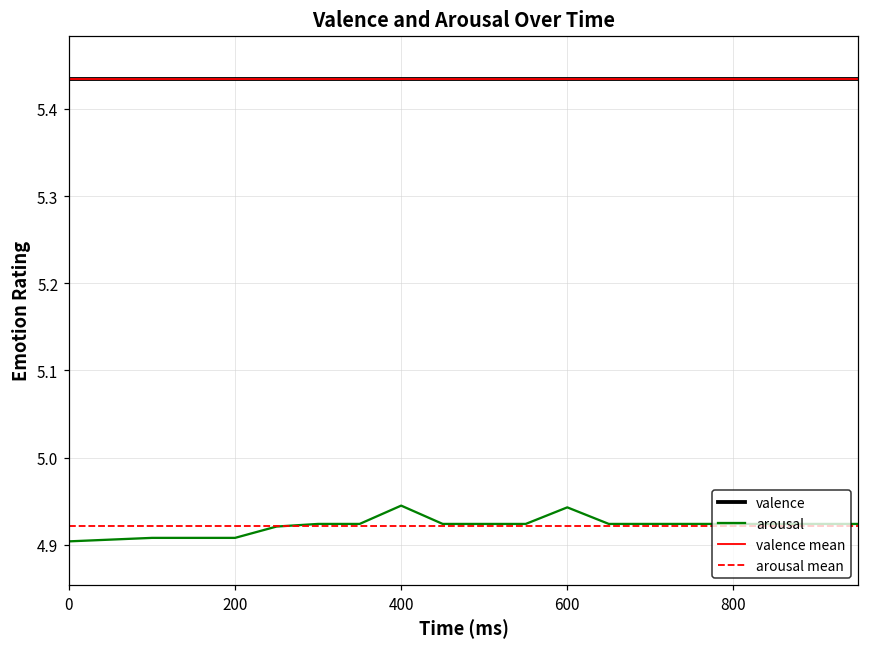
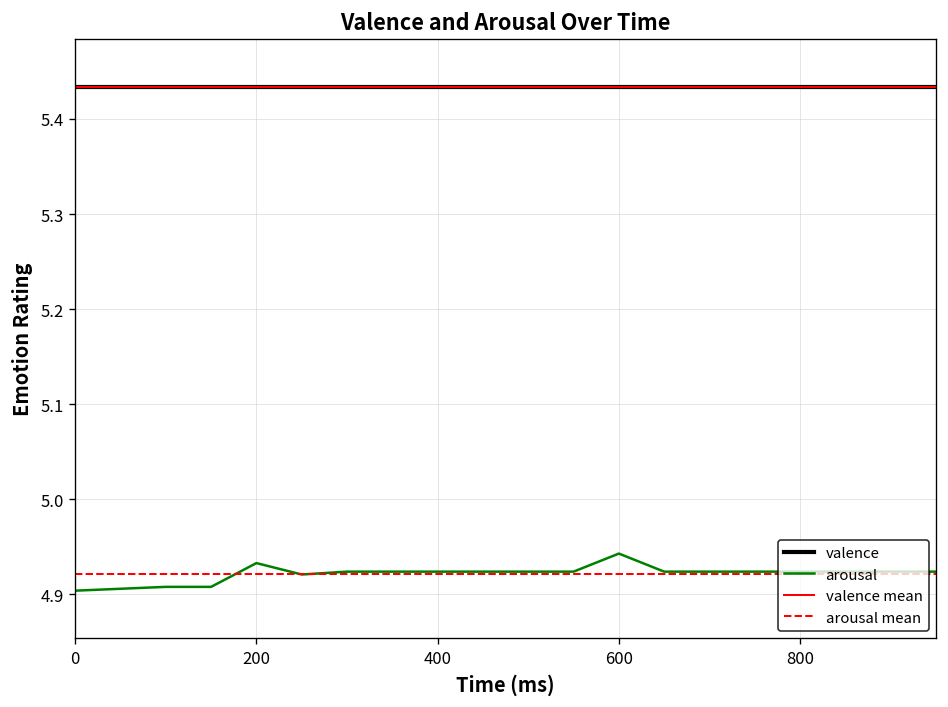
  {
    "valence": {
      "0": 5.43,
      "200": 5.43,
      "400": 5.43,
      "600": 5.43,
      "800": 5.43
    },
    "arousal": {
      "0": 4.90,
-     "200": 4.91,
-     "400": 4.95,
+     "200": 4.93,
+     "400": 4.92,
      "600": 4.94
    }
  }
